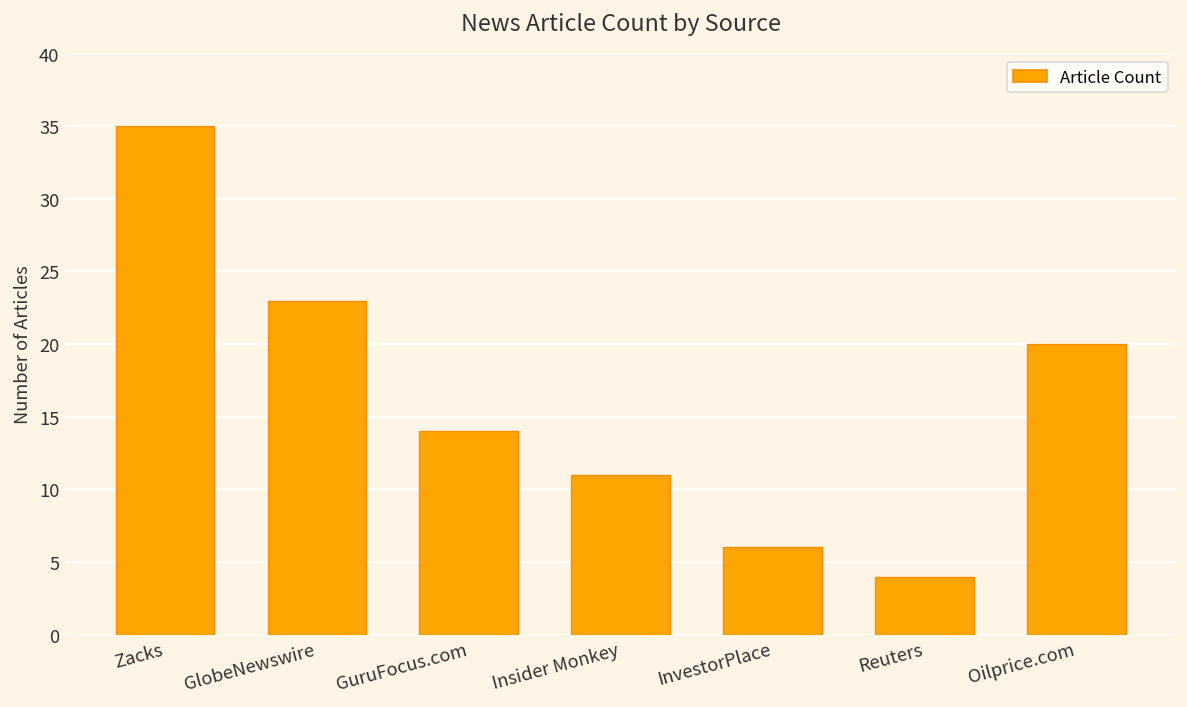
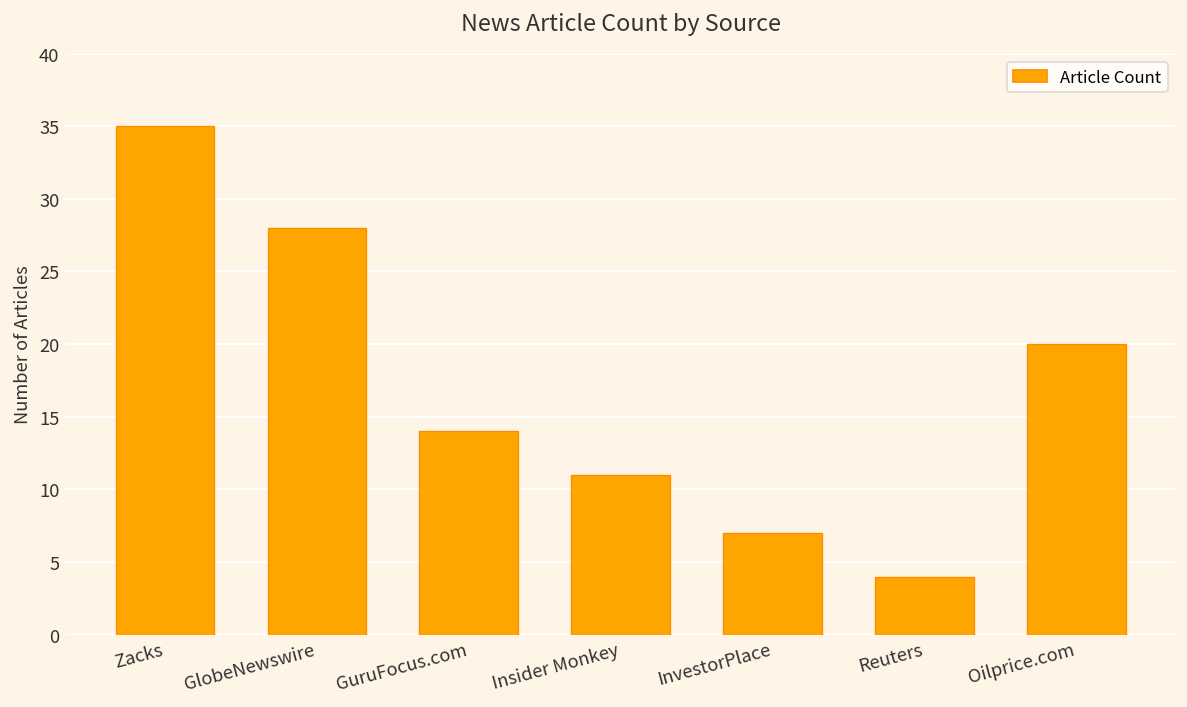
  {
    "Zacks": 35,
-   "GlobeNewswire": 23,
+   "GlobeNewswire": 28,
    "GuruFocus.com": 14,
    "Insider Monkey": 11,
-   "InvestorPlace": 6,
+   "InvestorPlace": 7,
    "Reuters": 4,
    "Oilprice.com": 20
  }
